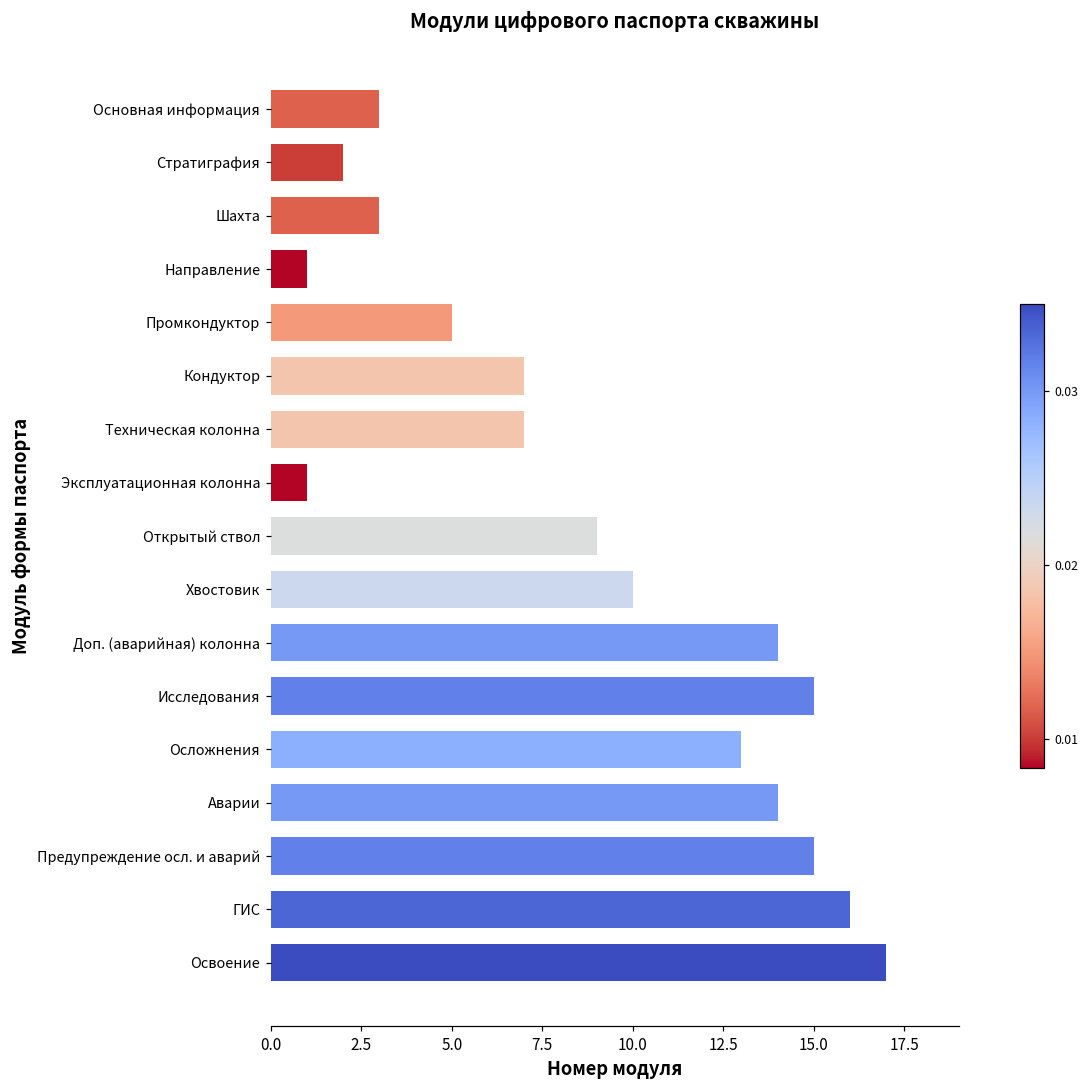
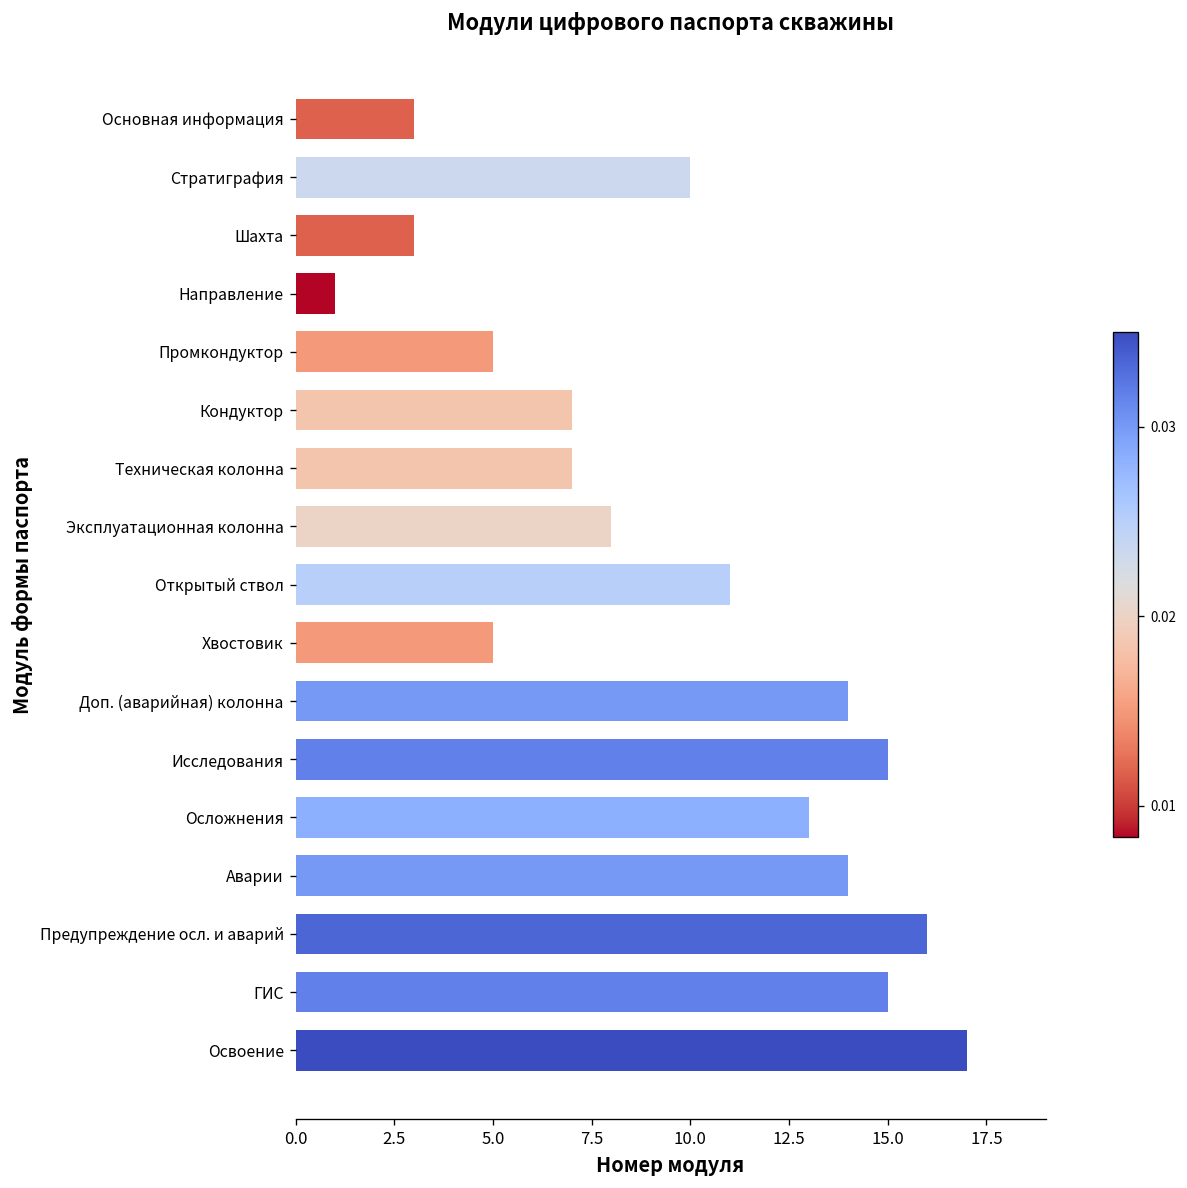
  {
    "Основная информация": 3,
-   "Стратиграфия": 2,
+   "Стратиграфия": 10,
    "Шахта": 3,
    "Направление": 1,
    "Промкондуктор": 5,
    "Кондуктор": 7,
    "Техническая колонна": 7,
-   "Эксплуатационная колонна": 1,
-   "Открытый ствол": 9,
-   "Хвостовик": 10,
+   "Эксплуатационная колонна": 8,
+   "Открытый ствол": 11,
+   "Хвостовик": 5,
    "Доп. (аварийная) колонна": 14,
    "Исследования": 15,
    "Осложнения": 13,
    "Аварии": 14,
-   "Предупреждение осл. и аварий": 15,
-   "ГИС": 16,
+   "Предупреждение осл. и аварий": 16,
+   "ГИС": 15,
    "Освоение": 17
  }
